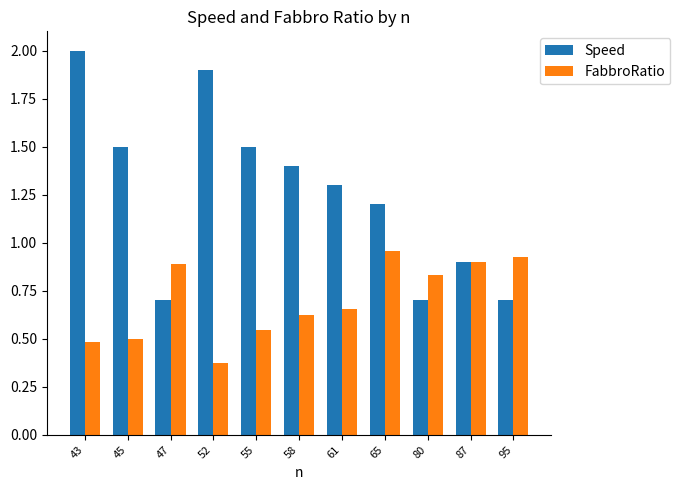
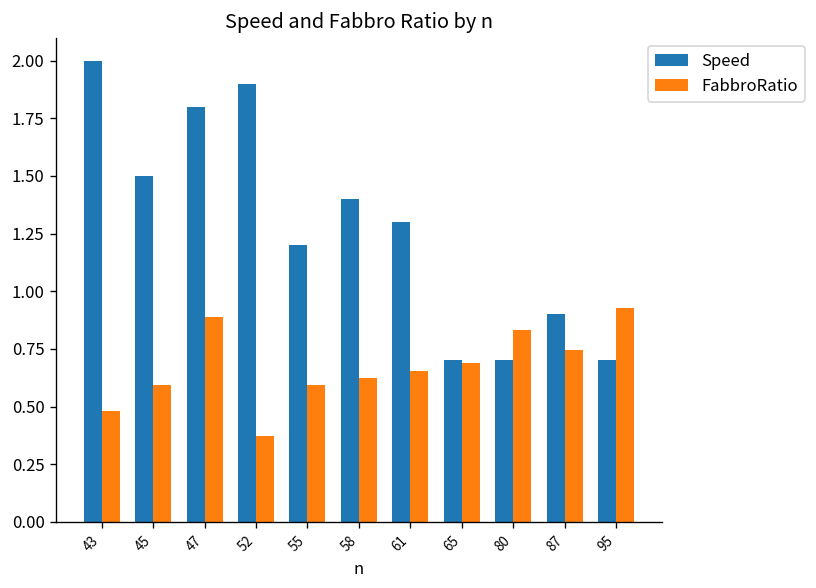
  {
    "Speed": {
      "43": 2.0,
      "45": 1.5,
-     "47": 0.7,
+     "47": 1.8,
      "52": 1.9,
-     "55": 1.5,
+     "55": 1.2,
      "58": 1.4,
      "61": 1.3,
-     "65": 1.2,
+     "65": 0.7,
      "80": 0.7,
      "87": 0.9,
      "95": 0.7
    },
    "FabbroRatio": {
      "43": 0.48,
-     "45": 0.50,
+     "45": 0.59,
      "47": 0.89,
      "52": 0.37,
-     "55": 0.55,
+     "55": 0.59,
      "58": 0.62,
      "61": 0.65,
-     "65": 0.96,
+     "65": 0.69,
      "80": 0.83,
-     "87": 0.90,
+     "87": 0.74,
      "95": 0.93
    }
  }
